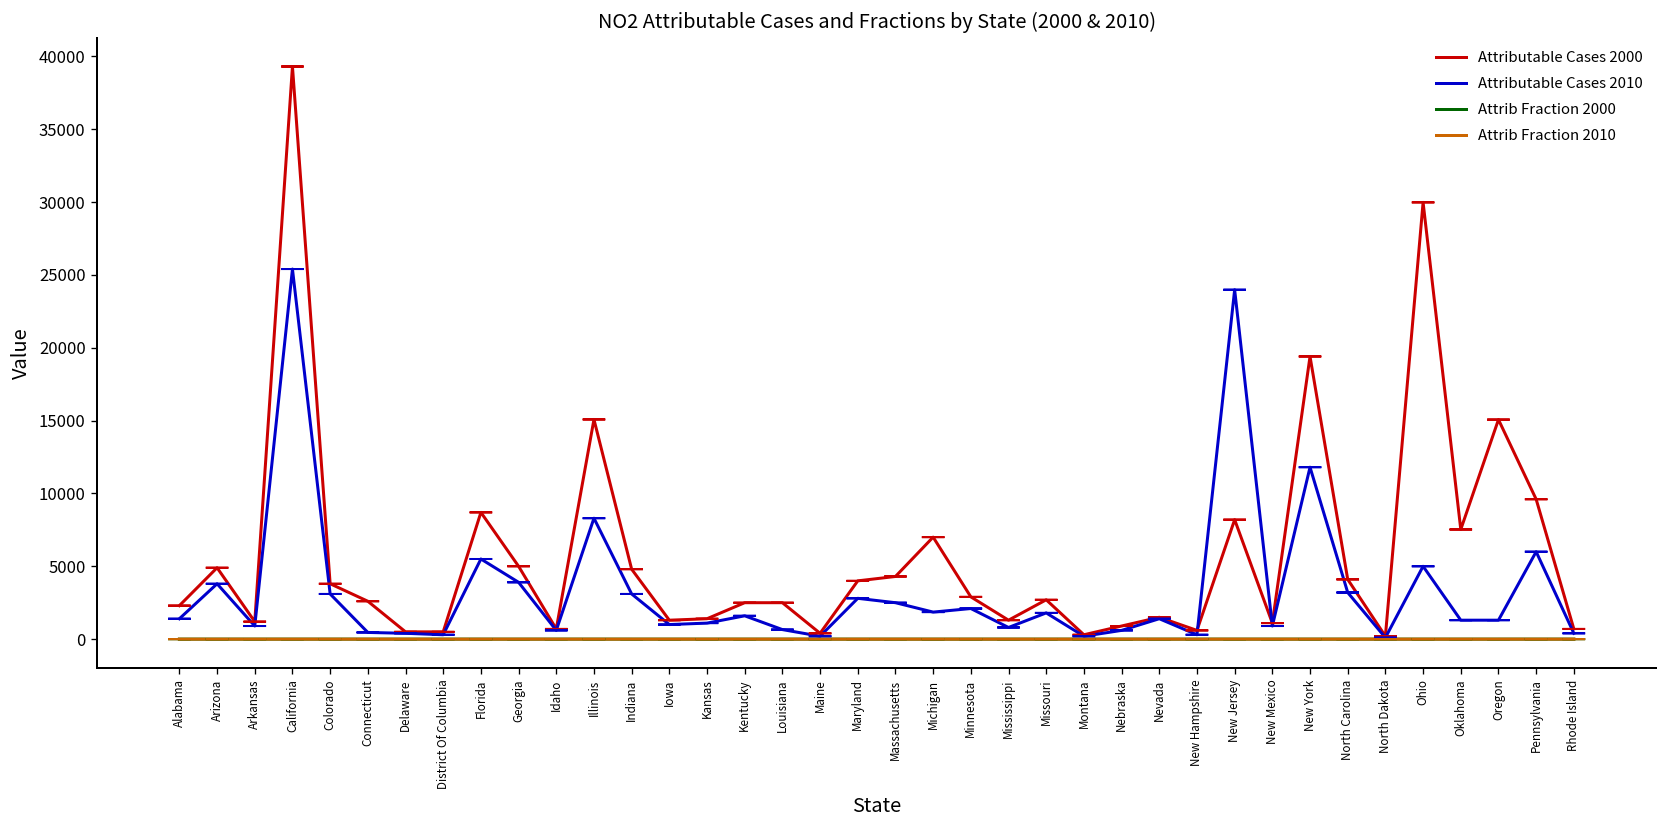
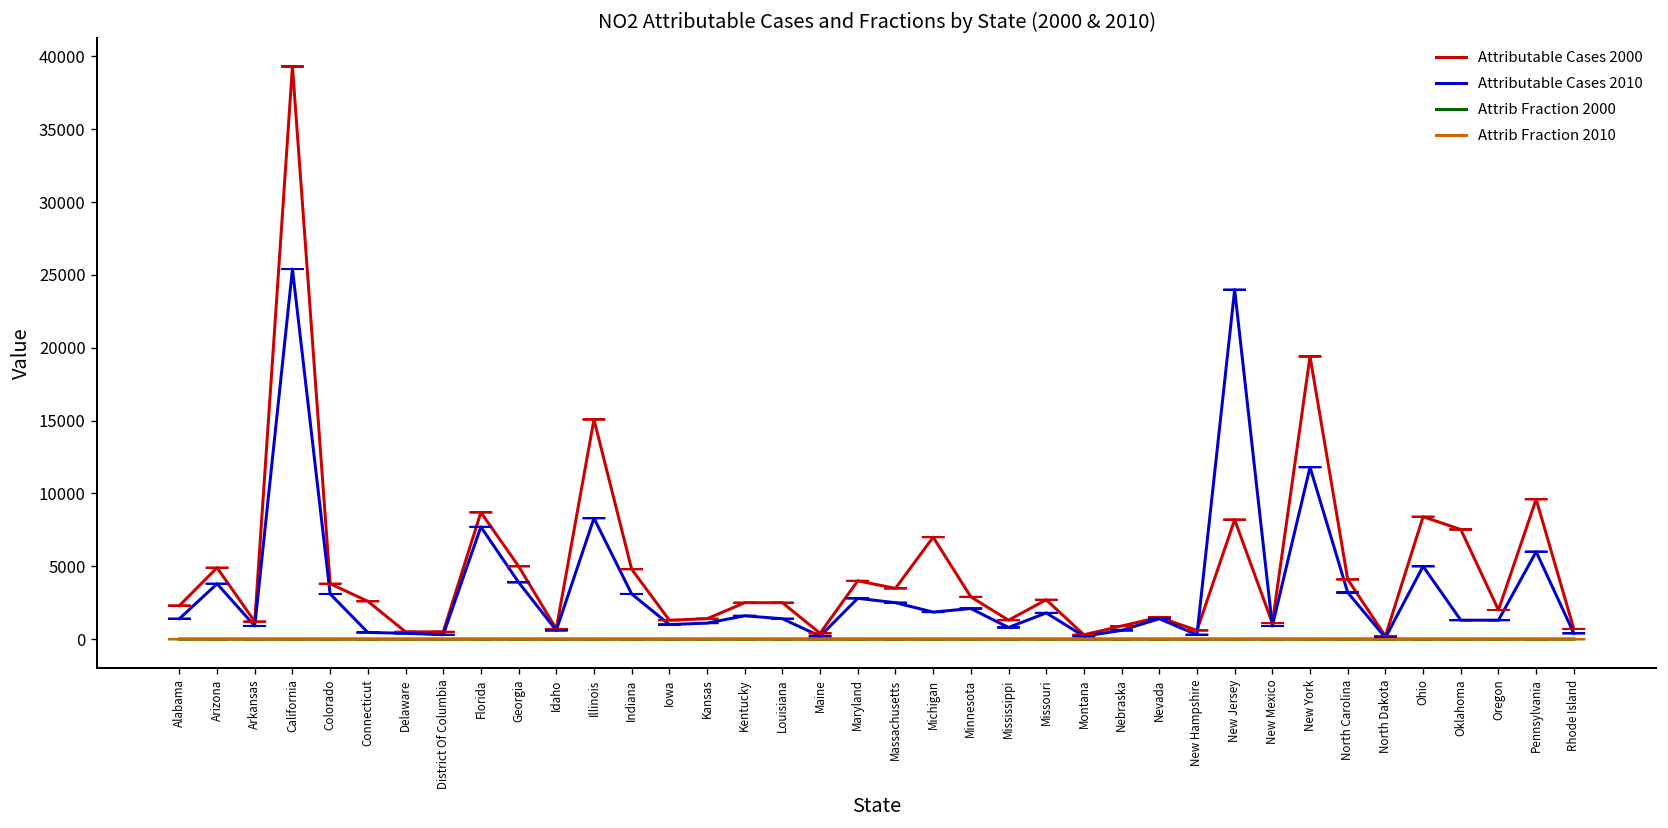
  {
    "Attributable Cases 2000": {
      "Alabama": 2300,
      "Arizona": 4900,
      "Arkansas": 1200,
      "California": 39300,
      "Colorado": 3800,
      "Connecticut": 2600,
      "Florida": 8700,
      "Georgia": 5000,
      "Illinois": 15100,
      "Indiana": 4800,
      "Iowa": 1300,
      "Kansas": 1400,
      "Kentucky": 2500,
      "Louisiana": 2500,
      "Maryland": 4000,
-     "Massachusetts": 4300,
+     "Massachusetts": 3500,
      "Michigan": 7000,
      "Minnesota": 2900,
      "Mississippi": 1300,
      "Missouri": 2700,
      "Nebraska": 900,
      "New Hampshire": 600,
      "New Jersey": 8200,
      "New York": 19400,
      "North Carolina": 4100,
-     "Ohio": 30000,
+     "Ohio": 8400,
      "Oklahoma": 7500,
-     "Oregon": 15100,
+     "Oregon": 2000,
      "Pennsylvania": 9600,
      "Rhode Island": 700
    },
    "Attributable Cases 2010": {
      "Alabama": 1400,
      "Arizona": 3800,
      "Arkansas": 900,
      "California": 25400,
      "Colorado": 3100,
      "Connecticut": 500,
-     "Florida": 5500,
+     "Florida": 7700,
      "Georgia": 3900,
      "Illinois": 8300,
      "Indiana": 3100,
      "Iowa": 1000,
      "Kansas": 1100,
      "Kentucky": 1600,
-     "Louisiana": 700,
+     "Louisiana": 1400,
      "Maryland": 2800,
      "Massachusetts": 2500,
      "Michigan": 1900,
      "Minnesota": 2100,
      "Mississippi": 800,
      "Missouri": 1800,
      "Nebraska": 600,
      "New Hampshire": 300,
      "New Jersey": 24000,
      "New York": 11800,
      "North Carolina": 3200,
      "Ohio": 5000,
      "Oklahoma": 1300,
      "Oregon": 1300,
      "Pennsylvania": 6000,
      "Rhode Island": 400
    },
    "Attrib Fraction 2010": {
      "Alabama": 0,
      "Arizona": 0,
      "Arkansas": 0,
      "California": 0,
      "Colorado": 0,
      "Connecticut": 0,
      "Delaware": 0,
      "District Of Columbia": 0,
      "Florida": 0,
      "Georgia": 0,
      "Idaho": 0,
      "Illinois": 0,
      "Indiana": 0,
      "Iowa": 0,
      "Kansas": 0,
      "Kentucky": 0,
      "Louisiana": 0,
      "Maryland": 0,
      "Massachusetts": 0,
      "Michigan": 0,
      "Minnesota": 0,
      "Mississippi": 0,
      "Missouri": 0,
      "Nebraska": 0,
      "Nevada": 0,
      "New Hampshire": 0,
      "New Jersey": 0,
      "New Mexico": 0,
      "New York": 0,
      "North Carolina": 0,
      "Ohio": 0,
      "Oklahoma": 0,
      "Oregon": 0,
      "Pennsylvania": 0,
      "Rhode Island": 0
    }
  }
